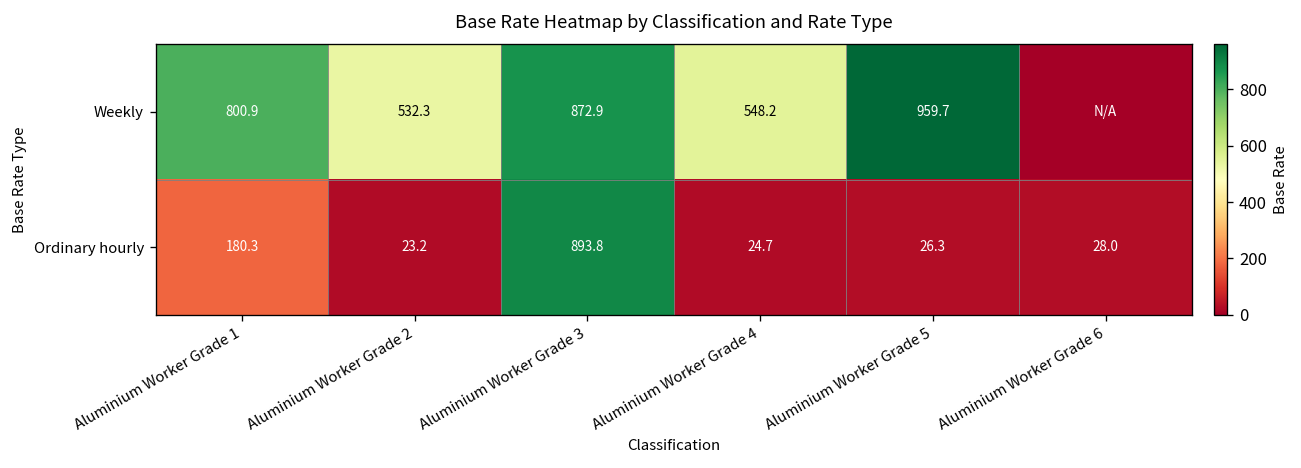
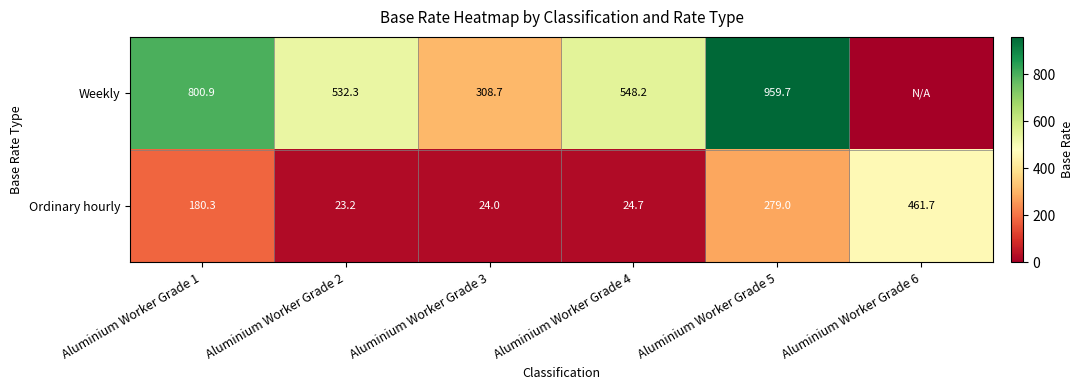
  {
    "Weekly": {
      "Aluminium Worker Grade 1": 800.9,
      "Aluminium Worker Grade 2": 532.3,
-     "Aluminium Worker Grade 3": 872.9,
+     "Aluminium Worker Grade 3": 308.7,
      "Aluminium Worker Grade 4": 548.2,
      "Aluminium Worker Grade 5": 959.7
    },
    "Ordinary hourly": {
      "Aluminium Worker Grade 1": 180.3,
      "Aluminium Worker Grade 2": 23.2,
-     "Aluminium Worker Grade 3": 893.8,
+     "Aluminium Worker Grade 3": 24.0,
      "Aluminium Worker Grade 4": 24.7,
-     "Aluminium Worker Grade 5": 26.3,
-     "Aluminium Worker Grade 6": 28.0
+     "Aluminium Worker Grade 5": 279.0,
+     "Aluminium Worker Grade 6": 461.7
    }
  }
